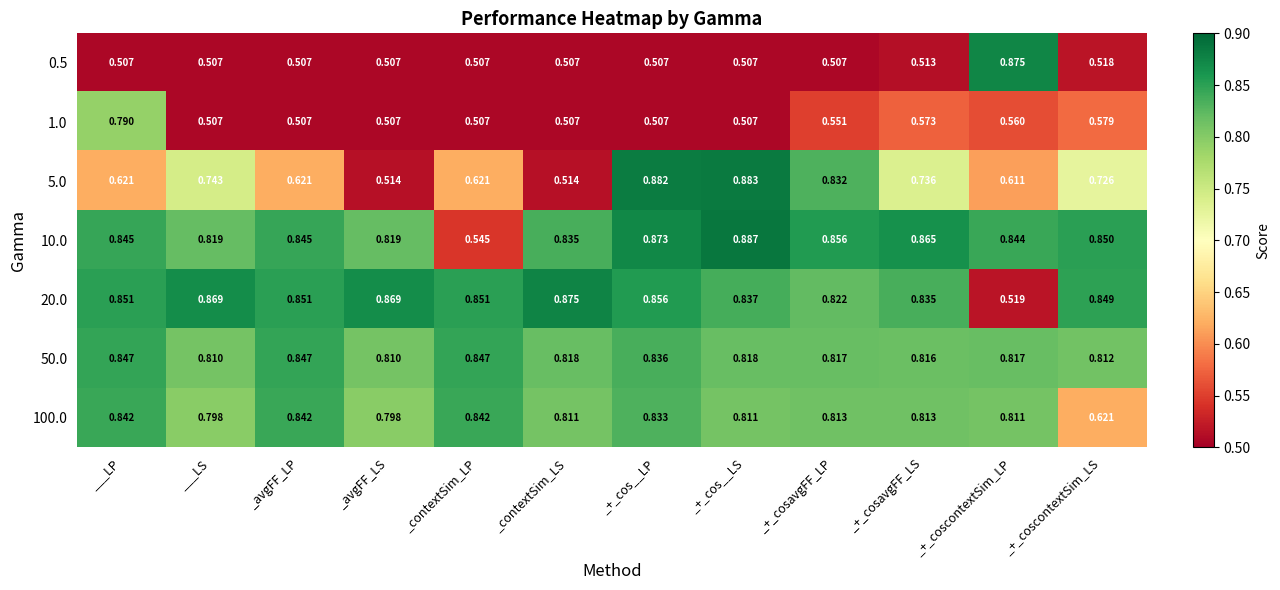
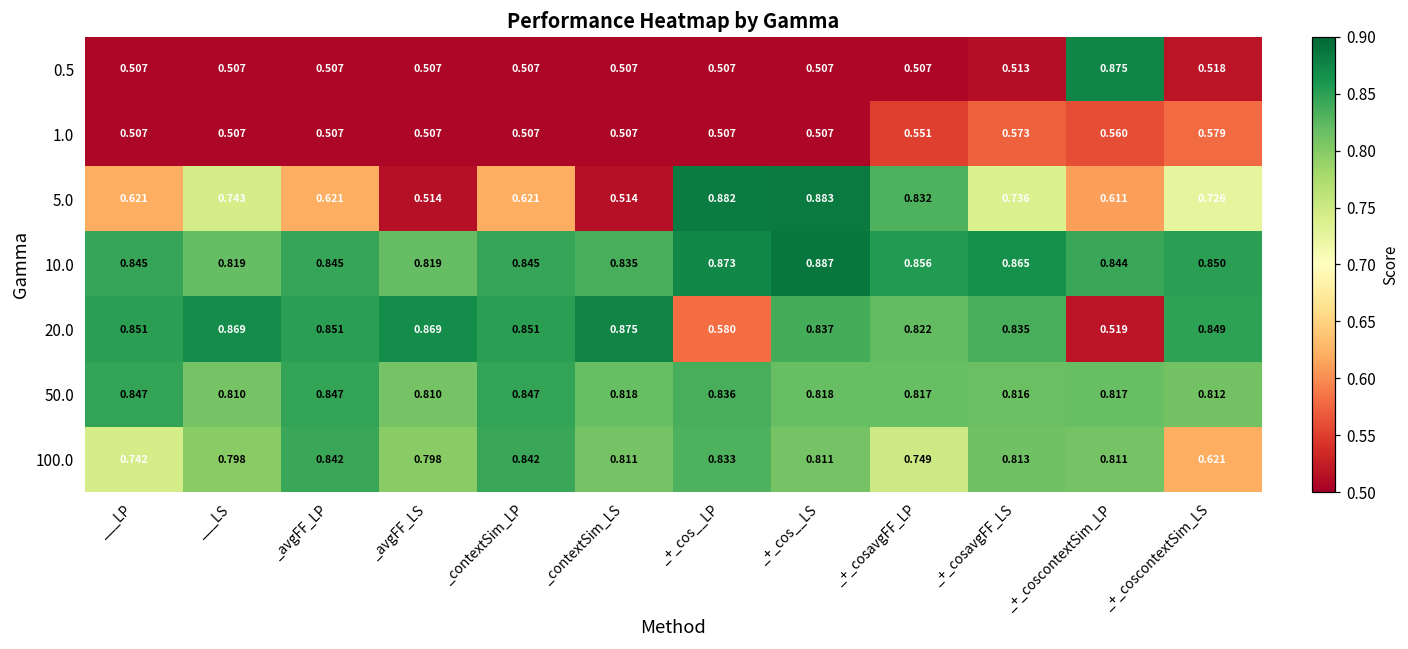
  {
    "0.5": {
      "___LP": 0.507,
      "___LS": 0.507,
      "_avgFF_LP": 0.507,
      "_avgFF_LS": 0.507,
      "_contextSim_LP": 0.507,
      "_contextSim_LS": 0.507,
      "_+_cos__LP": 0.507,
      "_+_cos__LS": 0.507,
      "_+_cosavgFF_LP": 0.507,
      "_+_cosavgFF_LS": 0.513,
      "_+_coscontextSim_LP": 0.875,
      "_+_coscontextSim_LS": 0.518
    },
    "1.0": {
-     "___LP": 0.790,
+     "___LP": 0.507,
      "___LS": 0.507,
      "_avgFF_LP": 0.507,
      "_avgFF_LS": 0.507,
      "_contextSim_LP": 0.507,
      "_contextSim_LS": 0.507,
      "_+_cos__LP": 0.507,
      "_+_cos__LS": 0.507,
      "_+_cosavgFF_LP": 0.551,
      "_+_cosavgFF_LS": 0.573,
      "_+_coscontextSim_LP": 0.560,
      "_+_coscontextSim_LS": 0.579
    },
    "5.0": {
      "___LP": 0.621,
      "___LS": 0.743,
      "_avgFF_LP": 0.621,
      "_avgFF_LS": 0.514,
      "_contextSim_LP": 0.621,
      "_contextSim_LS": 0.514,
      "_+_cos__LP": 0.882,
      "_+_cos__LS": 0.883,
      "_+_cosavgFF_LP": 0.832,
      "_+_cosavgFF_LS": 0.736,
      "_+_coscontextSim_LP": 0.611,
      "_+_coscontextSim_LS": 0.726
    },
    "10.0": {
      "___LP": 0.845,
      "___LS": 0.819,
      "_avgFF_LP": 0.845,
      "_avgFF_LS": 0.819,
-     "_contextSim_LP": 0.545,
+     "_contextSim_LP": 0.845,
      "_contextSim_LS": 0.835,
      "_+_cos__LP": 0.873,
      "_+_cos__LS": 0.887,
      "_+_cosavgFF_LP": 0.856,
      "_+_cosavgFF_LS": 0.865,
      "_+_coscontextSim_LP": 0.844,
      "_+_coscontextSim_LS": 0.850
    },
    "20.0": {
      "___LP": 0.851,
      "___LS": 0.869,
      "_avgFF_LP": 0.851,
      "_avgFF_LS": 0.869,
      "_contextSim_LP": 0.851,
      "_contextSim_LS": 0.875,
-     "_+_cos__LP": 0.856,
+     "_+_cos__LP": 0.580,
      "_+_cos__LS": 0.837,
      "_+_cosavgFF_LP": 0.822,
      "_+_cosavgFF_LS": 0.835,
      "_+_coscontextSim_LP": 0.519,
      "_+_coscontextSim_LS": 0.849
    },
    "50.0": {
      "___LP": 0.847,
      "___LS": 0.810,
      "_avgFF_LP": 0.847,
      "_avgFF_LS": 0.810,
      "_contextSim_LP": 0.847,
      "_contextSim_LS": 0.818,
      "_+_cos__LP": 0.836,
      "_+_cos__LS": 0.818,
      "_+_cosavgFF_LP": 0.817,
      "_+_cosavgFF_LS": 0.816,
      "_+_coscontextSim_LP": 0.817,
      "_+_coscontextSim_LS": 0.812
    },
    "100.0": {
-     "___LP": 0.842,
+     "___LP": 0.742,
      "___LS": 0.798,
      "_avgFF_LP": 0.842,
      "_avgFF_LS": 0.798,
      "_contextSim_LP": 0.842,
      "_contextSim_LS": 0.811,
      "_+_cos__LP": 0.833,
      "_+_cos__LS": 0.811,
-     "_+_cosavgFF_LP": 0.813,
+     "_+_cosavgFF_LP": 0.749,
      "_+_cosavgFF_LS": 0.813,
      "_+_coscontextSim_LP": 0.811,
      "_+_coscontextSim_LS": 0.621
    }
  }
